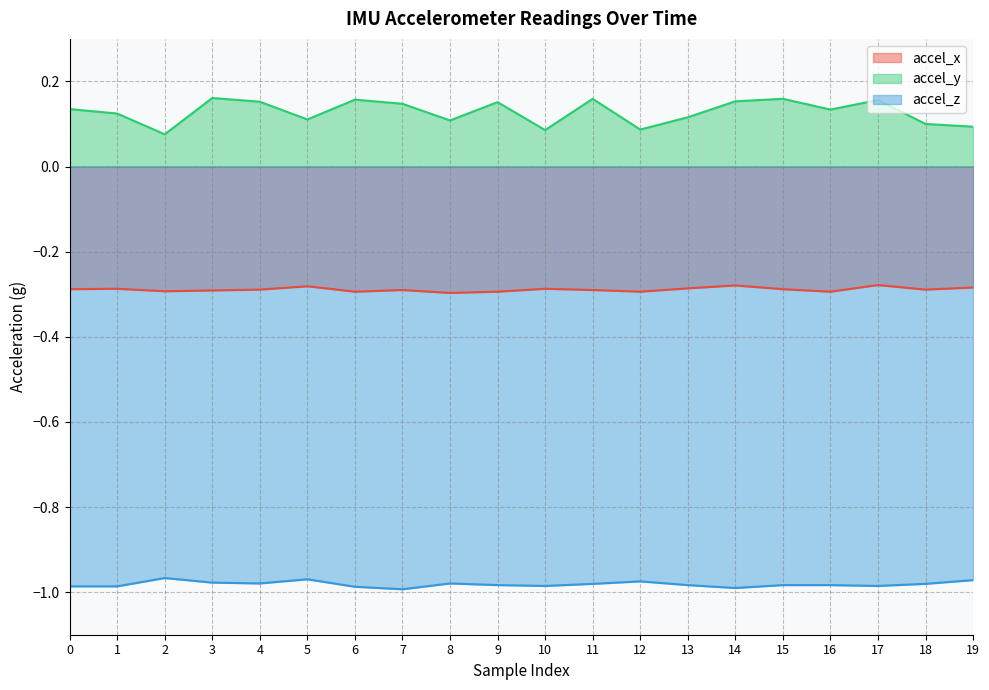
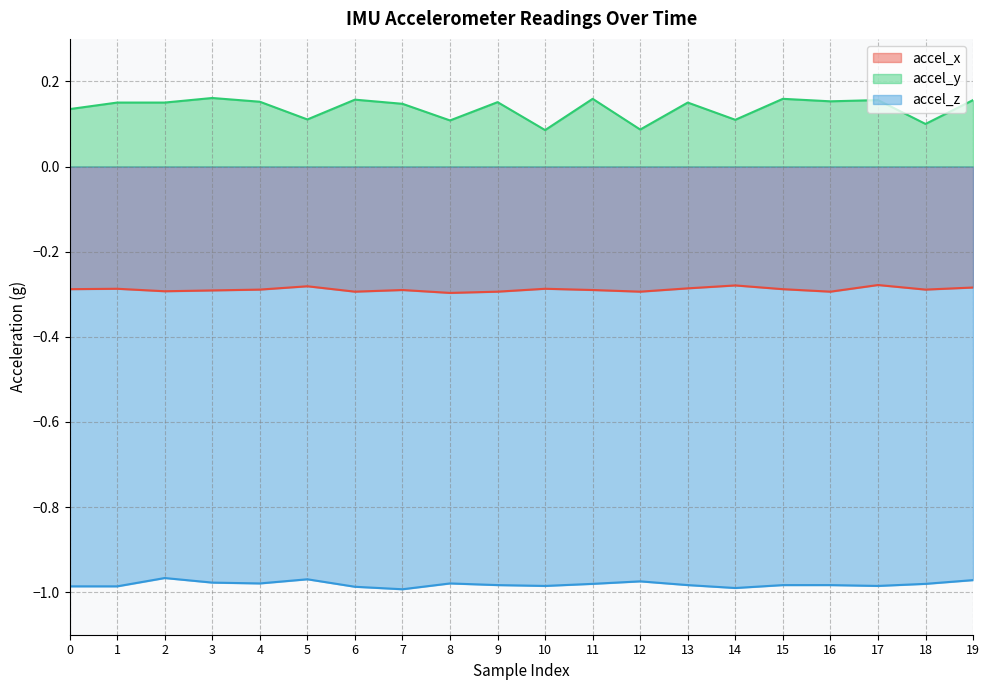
  {
    "accel_y": {
      "0": 0.14,
-     "1": 0.12,
-     "2": 0.08,
+     "1": 0.15,
+     "2": 0.15,
      "3": 0.16,
      "4": 0.15,
      "5": 0.11,
      "6": 0.16,
      "7": 0.15,
      "8": 0.11,
      "9": 0.15,
      "10": 0.09,
      "11": 0.16,
      "12": 0.09,
-     "13": 0.12,
-     "14": 0.15,
+     "13": 0.15,
+     "14": 0.11,
      "15": 0.16,
-     "16": 0.13,
+     "16": 0.15,
      "18": 0.10,
-     "19": 0.09
+     "19": 0.16
    }
  }
